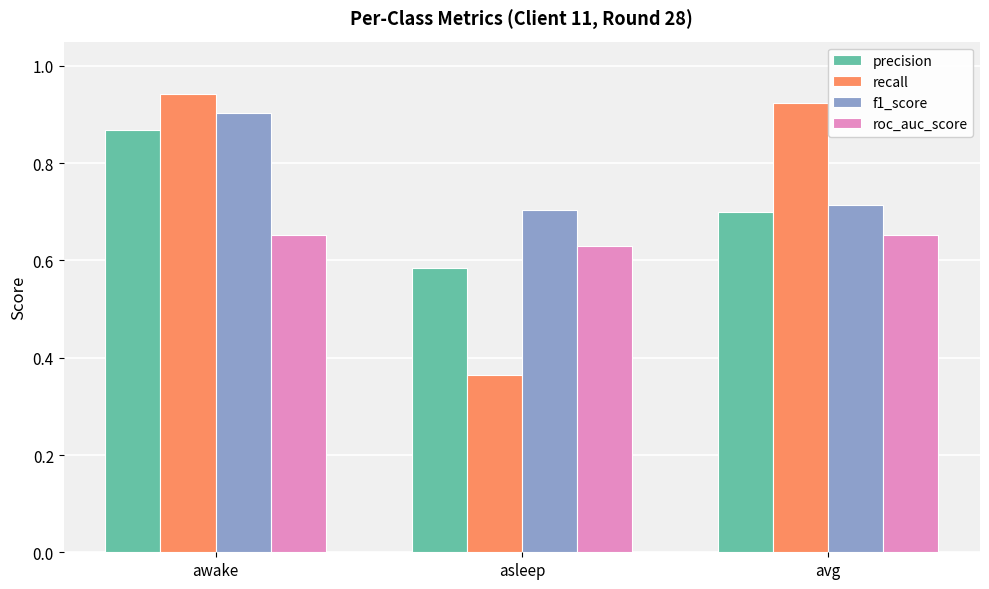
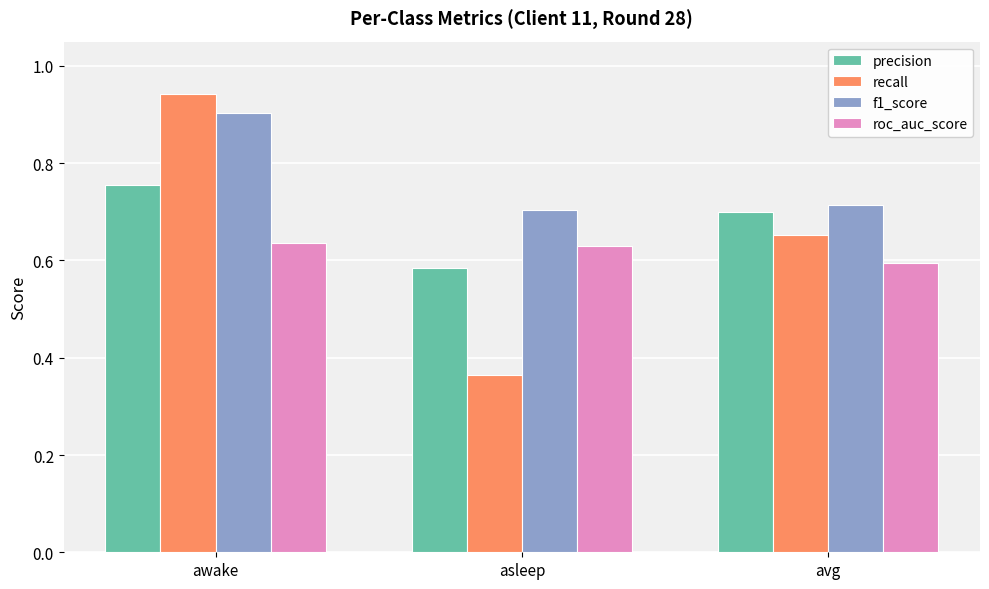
  {
    "precision": {
-     "awake": 0.87,
+     "awake": 0.76,
      "asleep": 0.58,
      "avg": 0.70
    },
    "recall": {
      "awake": 0.94,
      "asleep": 0.36,
-     "avg": 0.92
+     "avg": 0.65
    },
    "f1_score": {
      "awake": 0.90,
      "asleep": 0.70,
      "avg": 0.71
    },
    "roc_auc_score": {
-     "awake": 0.65,
+     "awake": 0.64,
      "asleep": 0.63,
-     "avg": 0.65
+     "avg": 0.60
    }
  }
